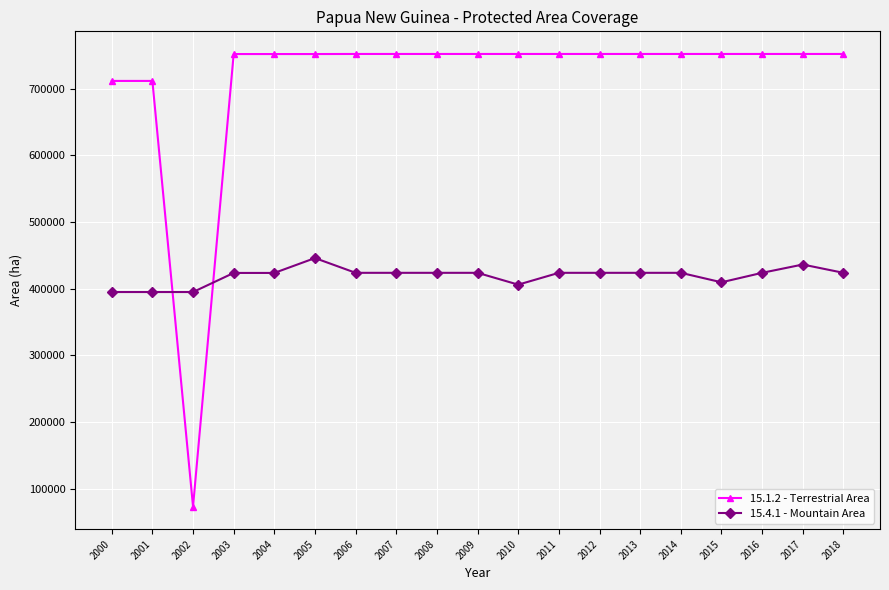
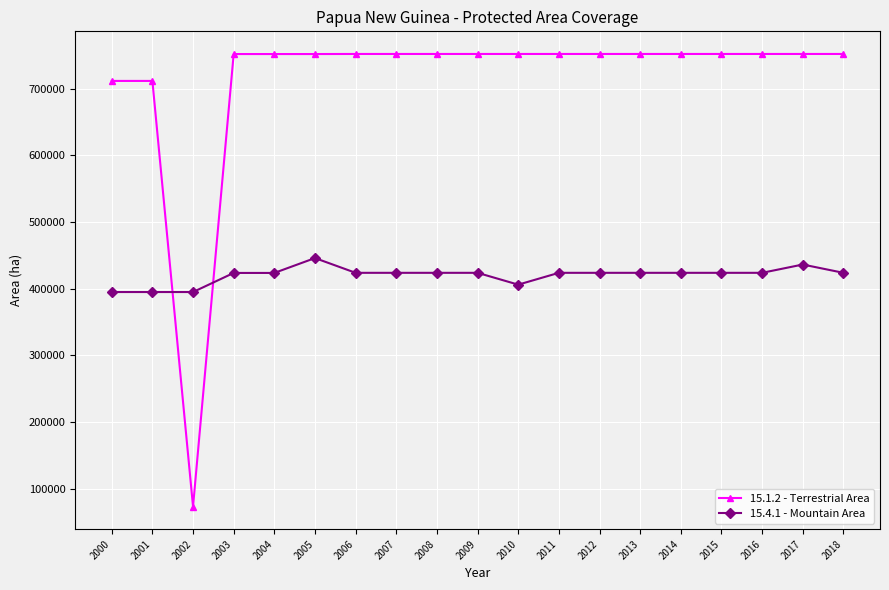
  {
    "15.1.2 - Terrestrial Area": {
      "2000": 710000,
      "2001": 710000,
      "2002": 70000,
      "2003": 750000,
      "2004": 750000,
      "2005": 750000,
      "2006": 750000,
      "2007": 750000,
      "2008": 750000,
      "2009": 750000,
      "2010": 750000,
      "2011": 750000,
      "2012": 750000,
      "2013": 750000,
      "2014": 750000,
      "2015": 750000,
      "2016": 750000,
      "2017": 750000,
      "2018": 750000
    },
    "15.4.1 - Mountain Area": {
      "2000": 400000,
      "2001": 400000,
      "2002": 400000,
      "2003": 420000,
      "2004": 420000,
      "2005": 450000,
      "2006": 420000,
      "2007": 420000,
      "2008": 420000,
      "2009": 420000,
      "2010": 410000,
      "2011": 420000,
      "2012": 420000,
      "2013": 420000,
      "2014": 420000,
-     "2015": 410000,
+     "2015": 420000,
      "2016": 420000,
      "2017": 440000,
      "2018": 420000
    }
  }
